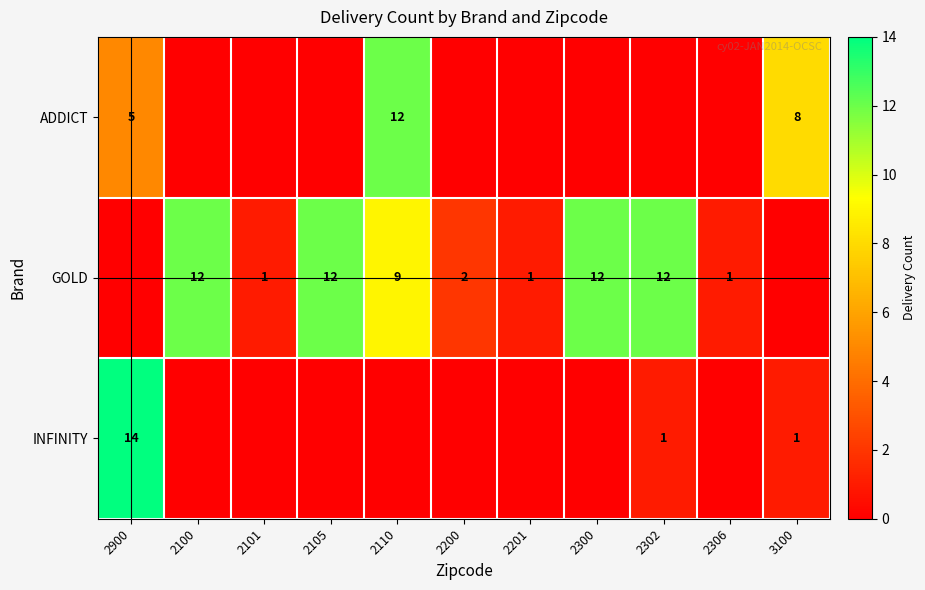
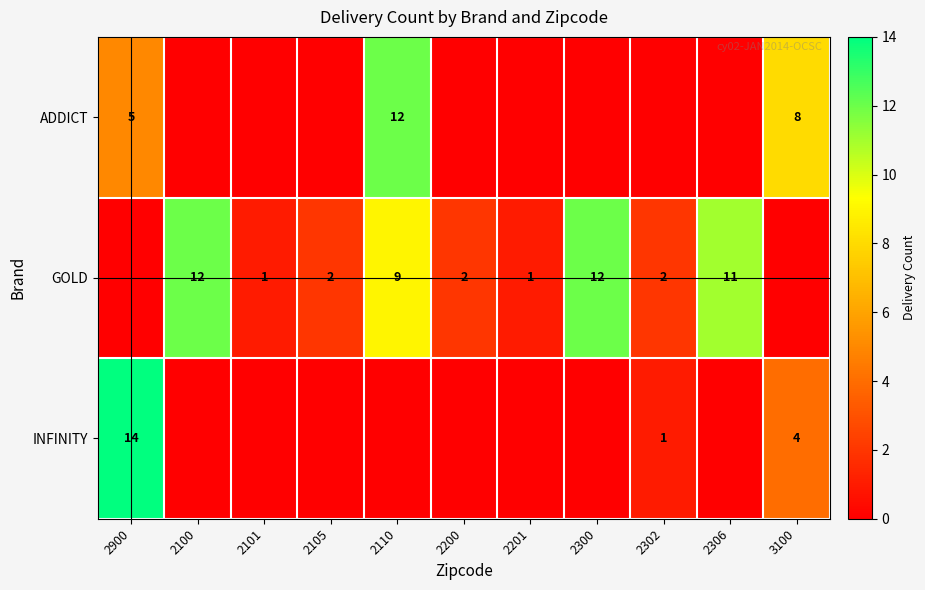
  {
    "ADDICT": {
      "2900": 5,
      "2110": 12
    },
    "GOLD": {
      "2100": 12,
      "2101": 1,
-     "2105": 12,
+     "2105": 2,
      "2110": 9,
      "2200": 2,
      "2201": 1,
      "2300": 12,
-     "2302": 12,
-     "2306": 1
+     "2302": 2,
+     "2306": 11
    },
    "INFINITY": {
      "2900": 14,
      "2302": 1,
-     "3100": 1
+     "3100": 4
    }
  }
